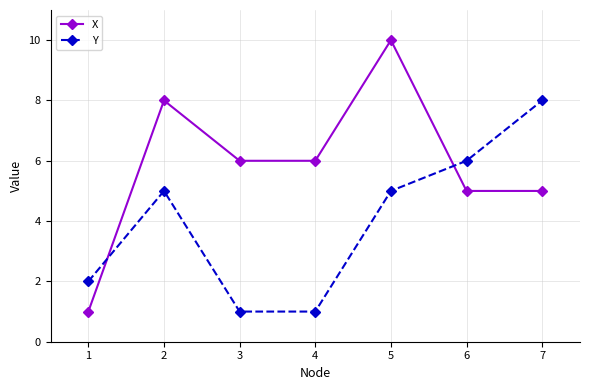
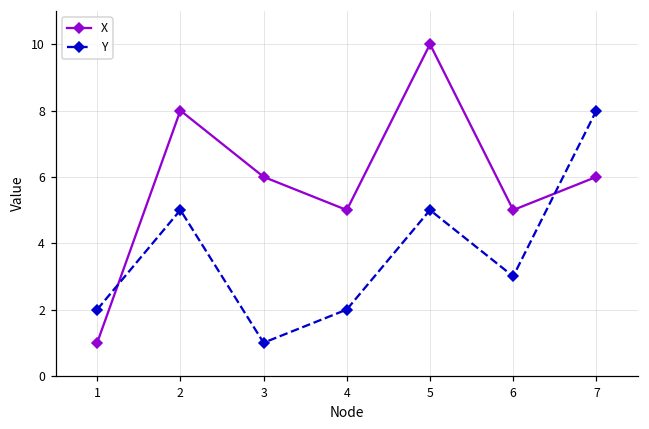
  {
    "X": {
      "1": 1,
      "2": 8,
      "3": 6,
-     "4": 6,
+     "4": 5,
      "5": 10,
      "6": 5,
-     "7": 5
+     "7": 6
    },
    "Y": {
      "1": 2,
      "2": 5,
      "3": 1,
-     "4": 1,
+     "4": 2,
      "5": 5,
-     "6": 6,
+     "6": 3,
      "7": 8
    }
  }
